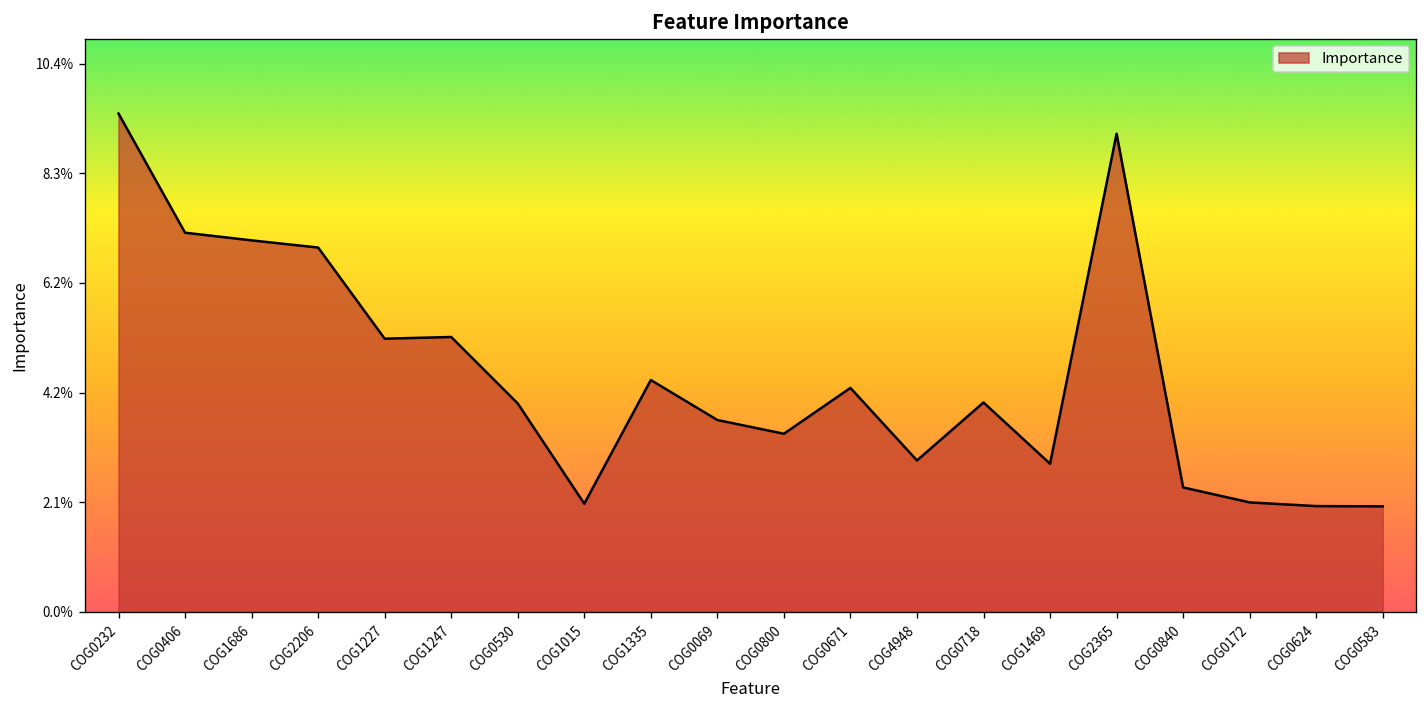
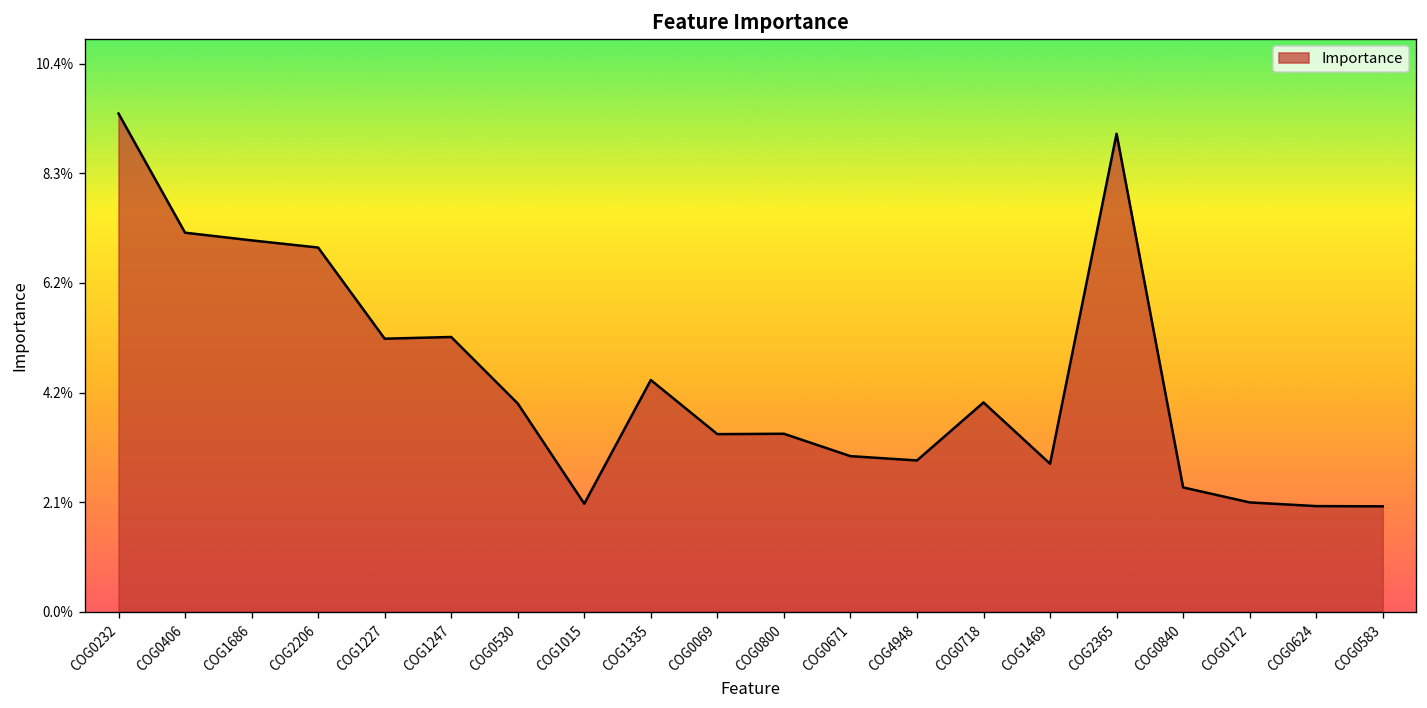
  {
    "COG0232": "9.4%",
    "COG0406": "7.2%",
    "COG1686": "7.0%",
    "COG2206": "6.9%",
    "COG1227": "5.2%",
    "COG1247": "5.2%",
    "COG0530": "3.9%",
    "COG1015": "2.0%",
    "COG1335": "4.4%",
-   "COG0069": "3.6%",
+   "COG0069": "3.4%",
    "COG0800": "3.4%",
-   "COG0671": "4.2%",
+   "COG0671": "3.0%",
    "COG4948": "2.9%",
    "COG0718": "4.0%",
    "COG1469": "2.8%",
    "COG2365": "9.1%",
    "COG0840": "2.4%",
    "COG0172": "2.1%",
    "COG0624": "2.0%",
    "COG0583": "2.0%"
  }
